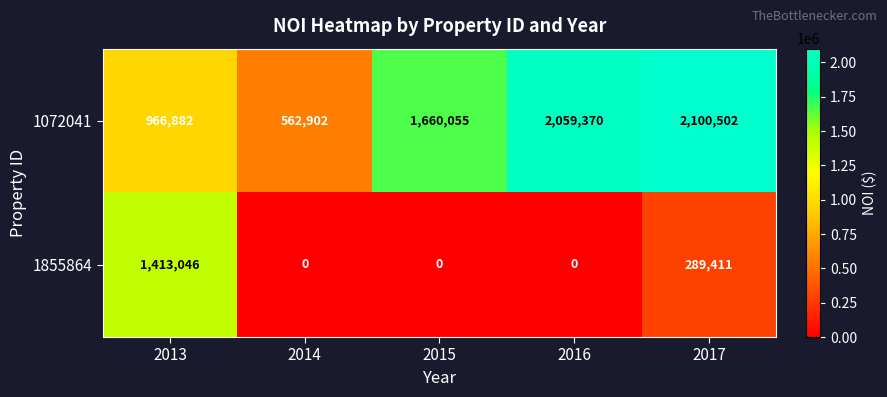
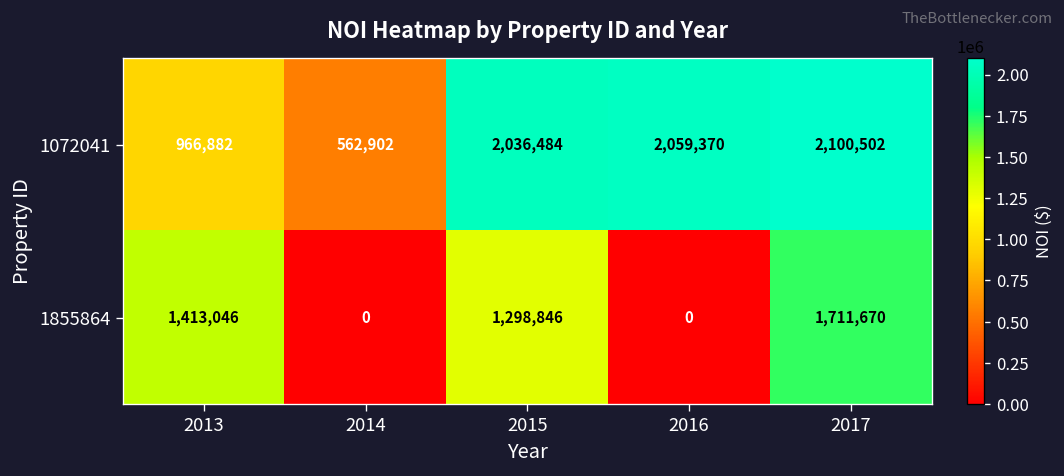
  {
    "1072041": {
      "2013": "966,882",
      "2014": "562,902",
-     "2015": "1,660,055",
+     "2015": "2,036,484",
      "2016": "2,059,370",
      "2017": "2,100,502"
    },
    "1855864": {
      "2013": "1,413,046",
      "2014": "0",
-     "2015": "0",
+     "2015": "1,298,846",
      "2016": "0",
-     "2017": "289,411"
+     "2017": "1,711,670"
    }
  }
